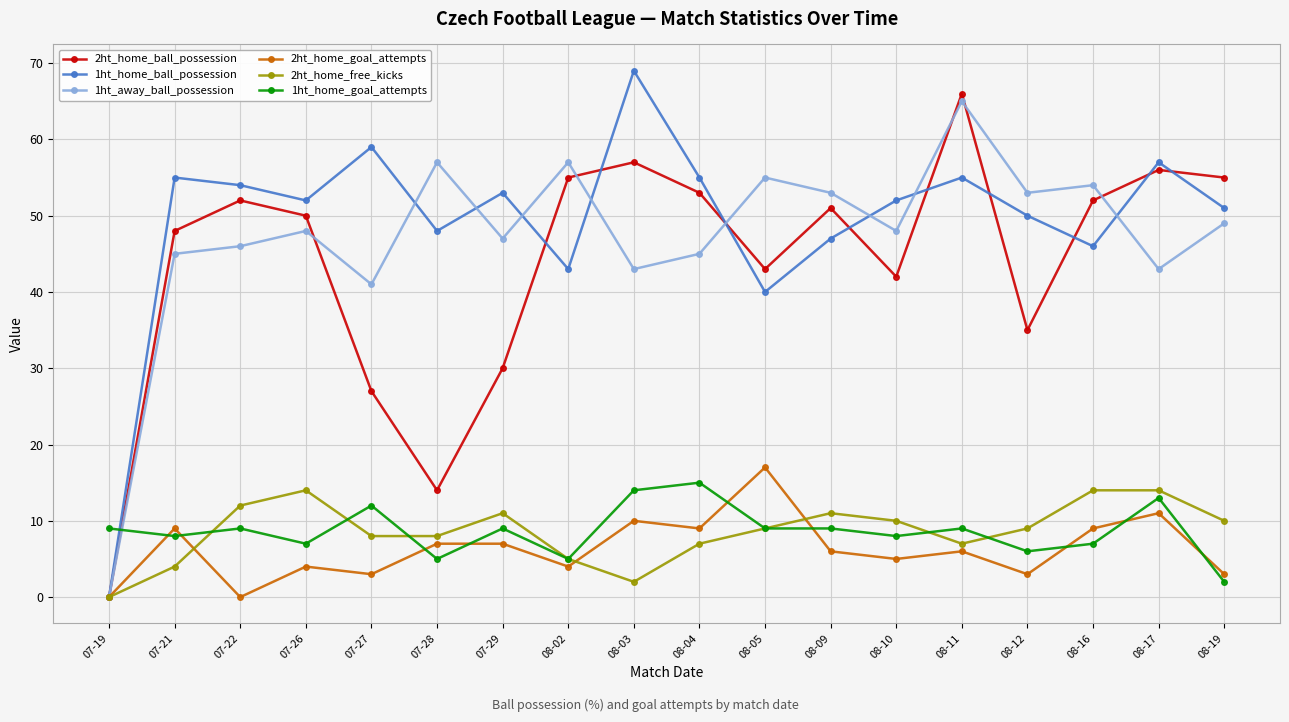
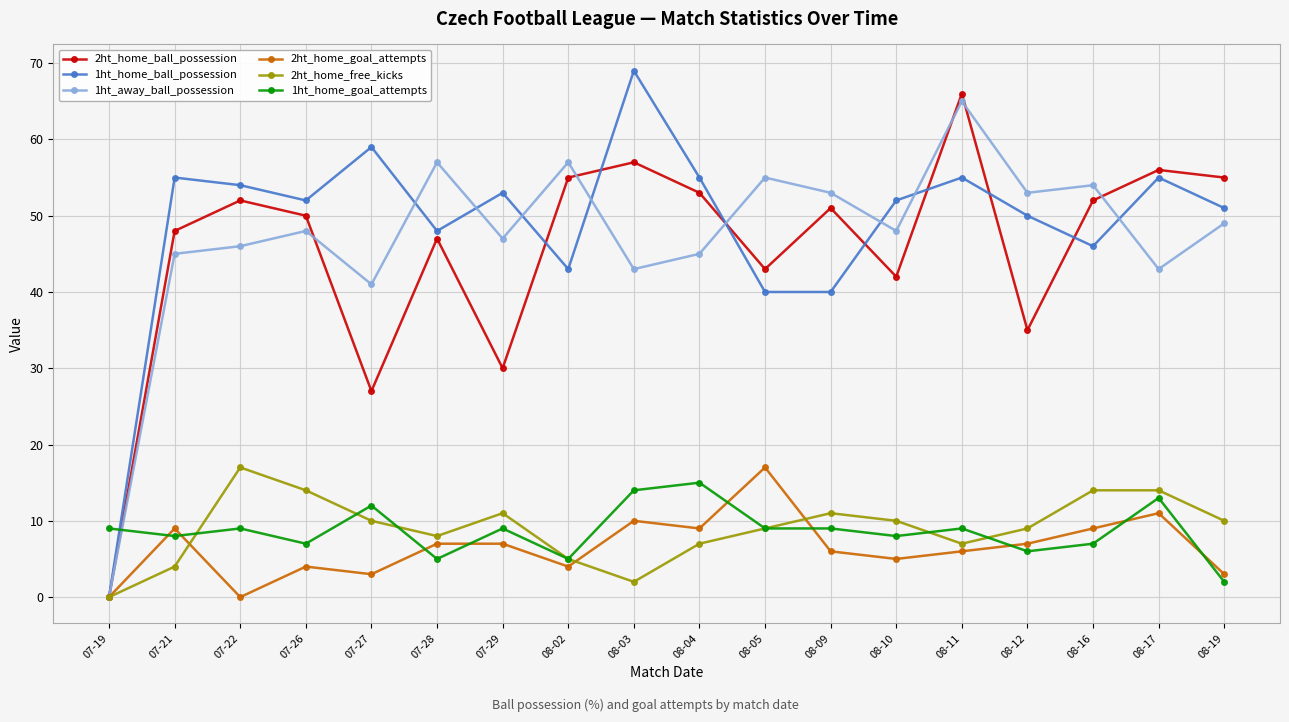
  {
    "2ht_home_ball_possession": {
      "07-21": 48,
      "07-22": 52,
      "07-26": 50,
      "07-27": 27,
-     "07-28": 14,
+     "07-28": 47,
      "07-29": 30,
      "08-02": 55,
      "08-03": 57,
      "08-04": 53,
      "08-05": 43,
      "08-09": 51,
      "08-10": 42,
      "08-11": 66,
      "08-12": 35,
      "08-16": 52,
      "08-17": 56,
      "08-19": 55
    },
    "1ht_home_ball_possession": {
      "07-21": 55,
      "07-22": 54,
      "07-26": 52,
      "07-27": 59,
      "07-28": 48,
      "07-29": 53,
      "08-02": 43,
      "08-03": 69,
      "08-04": 55,
      "08-05": 40,
-     "08-09": 47,
+     "08-09": 40,
      "08-10": 52,
      "08-11": 55,
      "08-12": 50,
      "08-16": 46,
-     "08-17": 57,
+     "08-17": 55,
      "08-19": 51
    },
    "1ht_away_ball_possession": {
      "07-21": 45,
      "07-22": 46,
      "07-26": 48,
      "07-27": 41,
      "07-28": 57,
      "07-29": 47,
      "08-02": 57,
      "08-03": 43,
      "08-04": 45,
      "08-05": 55,
      "08-09": 53,
      "08-10": 48,
      "08-11": 65,
      "08-12": 53,
      "08-16": 54,
      "08-17": 43,
      "08-19": 49
    },
    "2ht_home_goal_attempts": {
      "07-21": 9,
      "07-22": 0,
      "07-26": 4,
      "07-27": 3,
      "07-28": 7,
      "07-29": 7,
      "08-02": 4,
      "08-03": 10,
      "08-04": 9,
      "08-05": 17,
      "08-09": 6,
      "08-10": 5,
      "08-11": 6,
-     "08-12": 3,
+     "08-12": 7,
      "08-16": 9,
      "08-17": 11,
      "08-19": 3
    },
    "2ht_home_free_kicks": {
      "07-21": 4,
-     "07-22": 12,
+     "07-22": 17,
      "07-26": 14,
-     "07-27": 8,
+     "07-27": 10,
      "07-28": 8,
      "07-29": 11,
      "08-03": 2,
      "08-04": 7,
      "08-09": 11,
      "08-10": 10,
      "08-11": 7,
      "08-12": 9,
      "08-16": 14,
      "08-17": 14,
      "08-19": 10
    },
    "1ht_home_goal_attempts": {
      "07-19": 9,
      "07-21": 8,
      "07-22": 9,
      "07-26": 7,
      "07-27": 12,
      "07-28": 5,
      "07-29": 9,
      "08-03": 14,
      "08-04": 15,
      "08-09": 9,
      "08-10": 8,
      "08-11": 9,
      "08-12": 6,
      "08-16": 7,
      "08-17": 13,
      "08-19": 2
    }
  }
